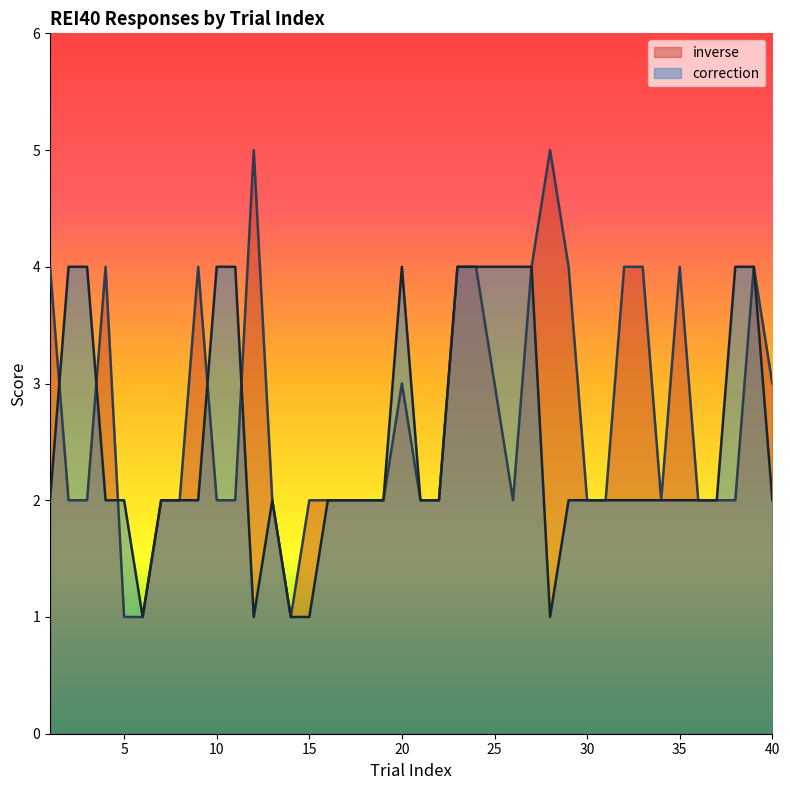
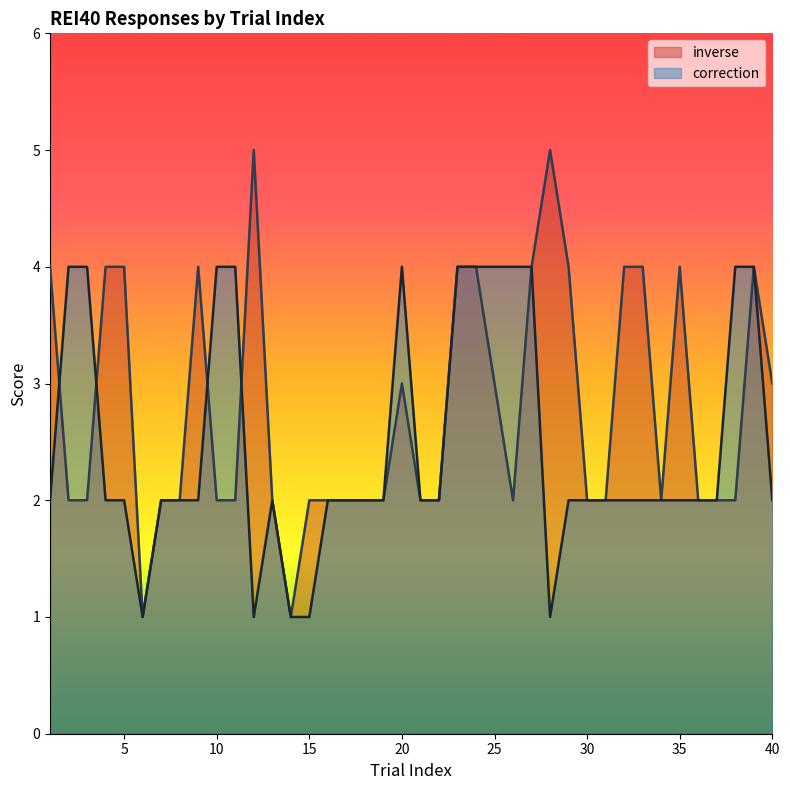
  {
    "inverse": {
-     "5": 1,
+     "5": 4,
      "10": 2,
      "15": 2,
      "20": 3,
      "25": 3,
      "35": 4,
      "40": 3
    },
    "correction": {
      "5": 2,
      "10": 4,
      "15": 1,
      "20": 4,
      "25": 4,
      "35": 2,
      "40": 2
    }
  }
